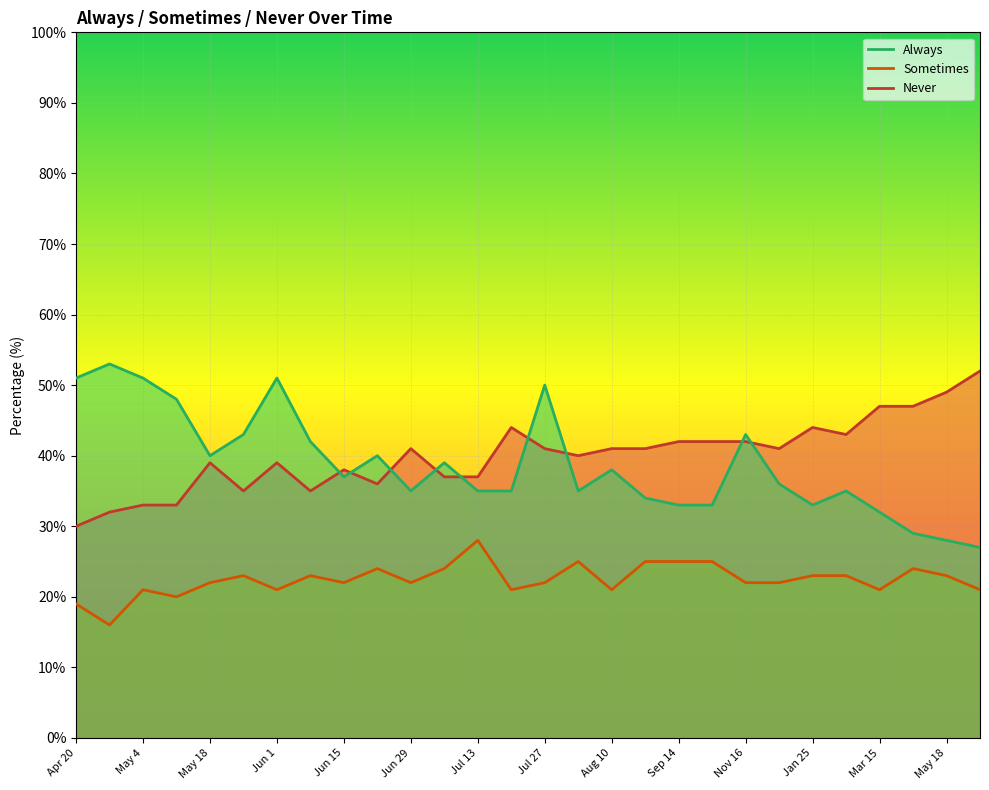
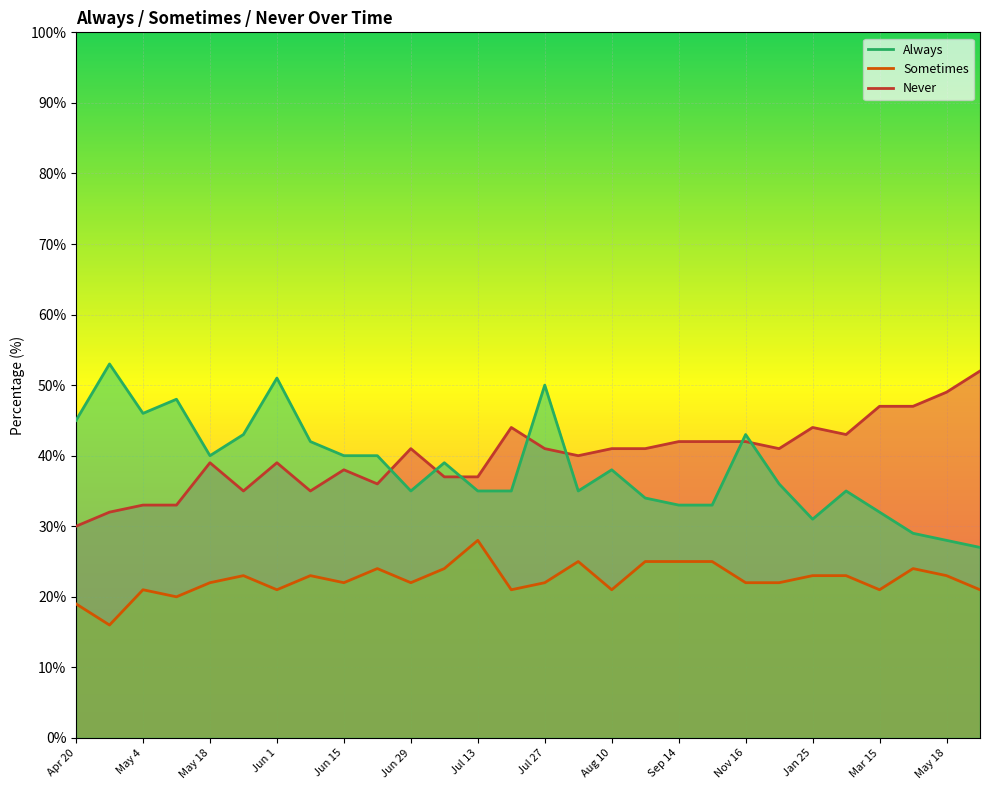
  {
    "Always": {
-     "Apr 20": "51%",
-     "May 4": "51%",
+     "Apr 20": "45%",
+     "May 4": "46%",
      "Jun 1": "51%",
-     "Jun 15": "37%",
+     "Jun 15": "40%",
      "Jun 29": "35%",
      "Jul 13": "35%",
      "Jul 27": "50%",
      "Aug 10": "38%",
      "Sep 14": "33%",
      "Nov 16": "43%",
-     "Jan 25": "33%",
+     "Jan 25": "31%",
      "Mar 15": "32%"
    }
  }
